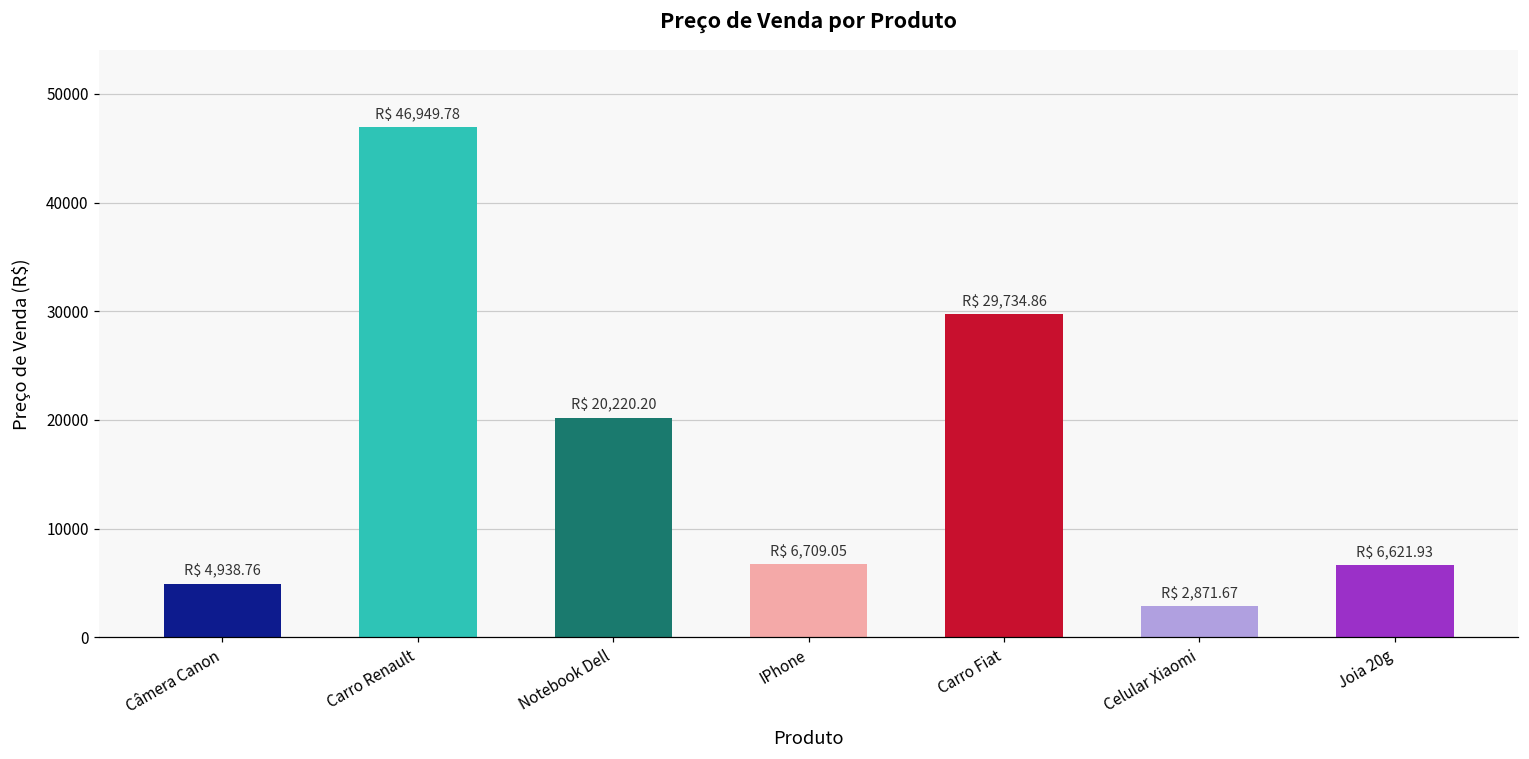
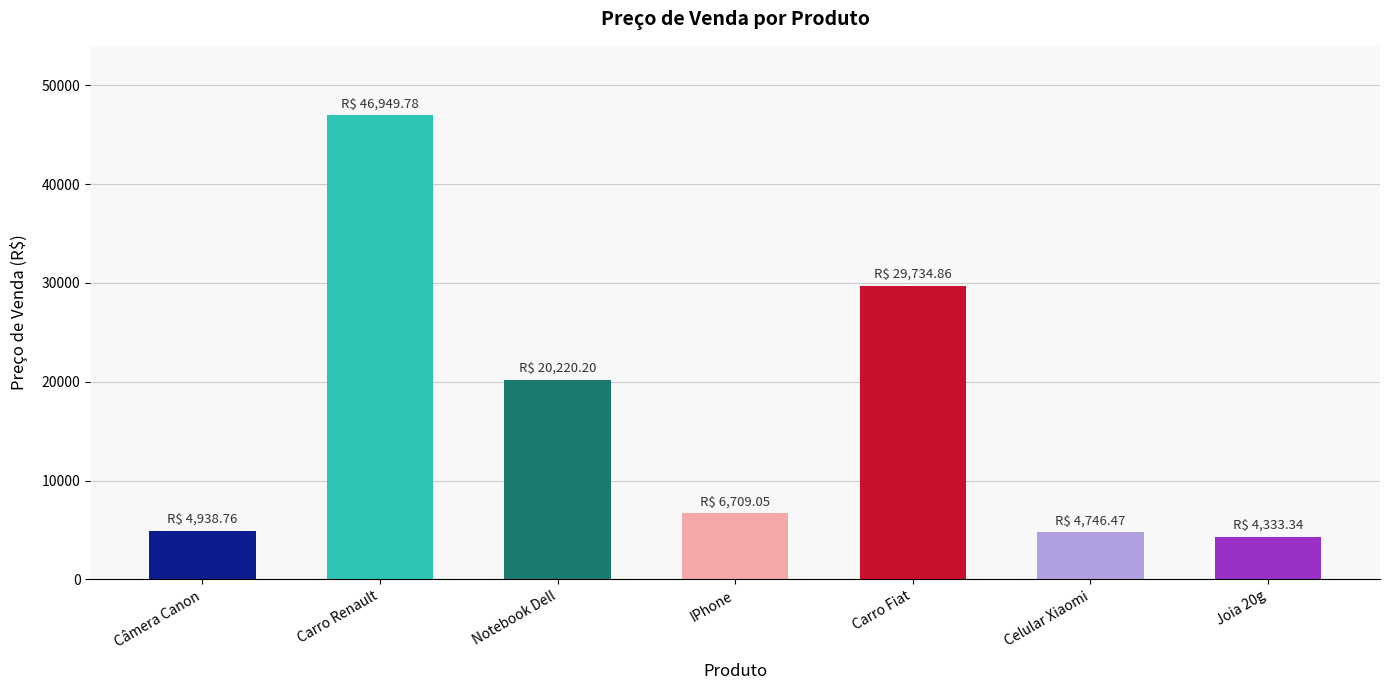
  {
    "Câmera Canon": "4,938.76",
    "Carro Renault": "46,949.78",
    "Notebook Dell": "20,220.20",
    "IPhone": "6,709.05",
    "Carro Fiat": "29,734.86",
-   "Celular Xiaomi": "2,871.67",
-   "Joia 20g": "6,621.93"
+   "Celular Xiaomi": "4,746.47",
+   "Joia 20g": "4,333.34"
  }
